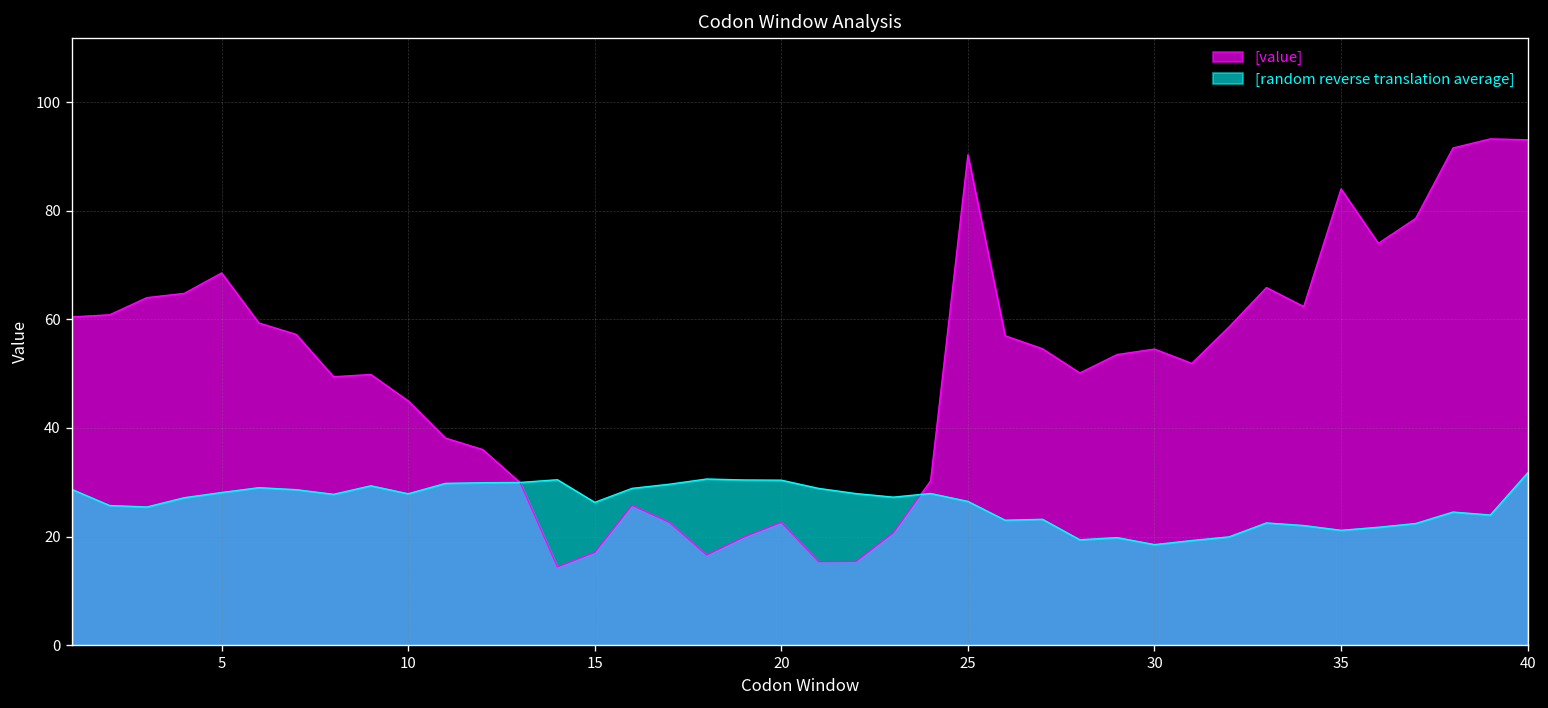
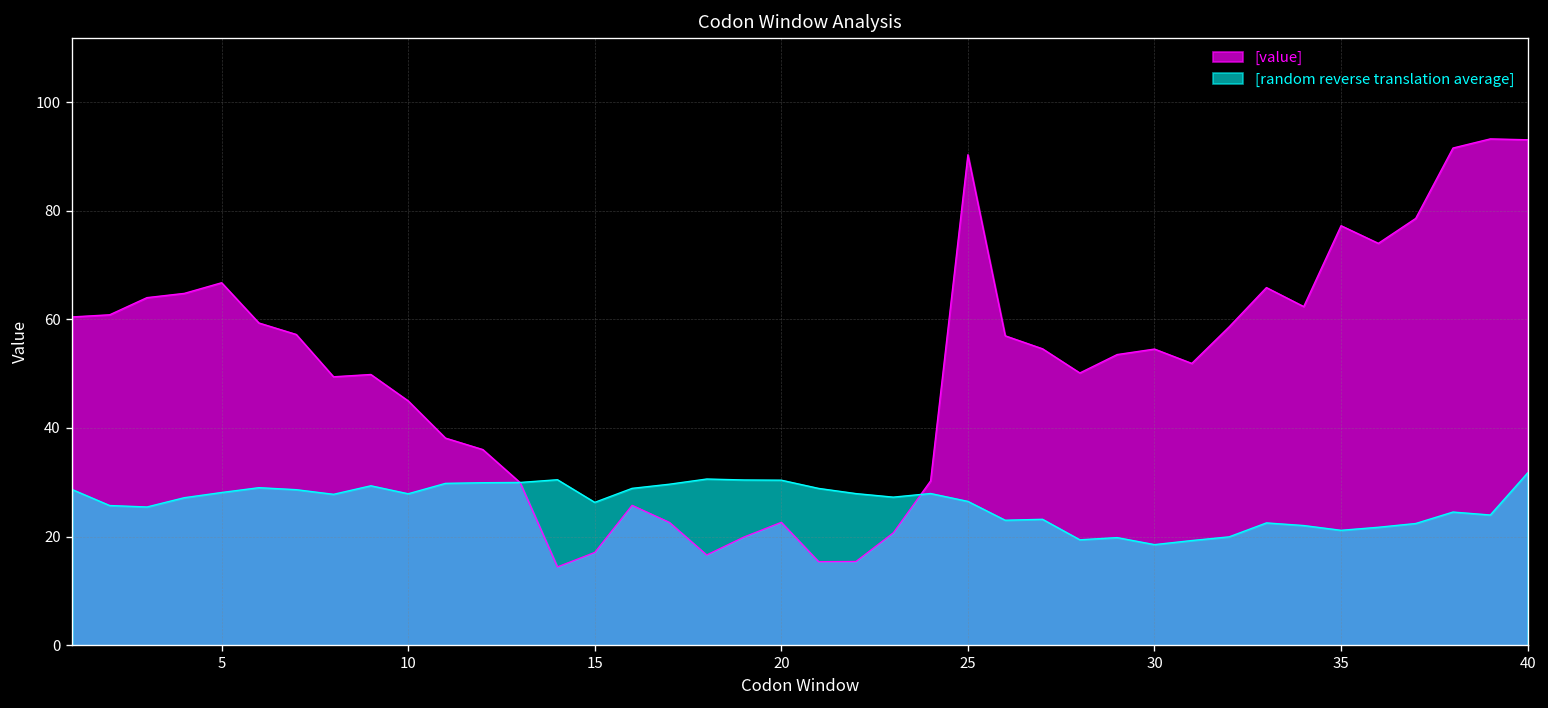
  {
    "[value]": {
-     "5": 69,
+     "5": 67,
      "10": 45,
      "15": 17,
      "20": 23,
      "25": 90,
      "30": 55,
-     "35": 84,
+     "35": 77,
      "40": 93
    },
    "[random reverse translation average]": {
      "5": 28,
      "10": 28,
      "15": 26,
      "20": 30,
      "25": 26,
      "30": 19,
      "35": 21,
      "40": 32
    }
  }
